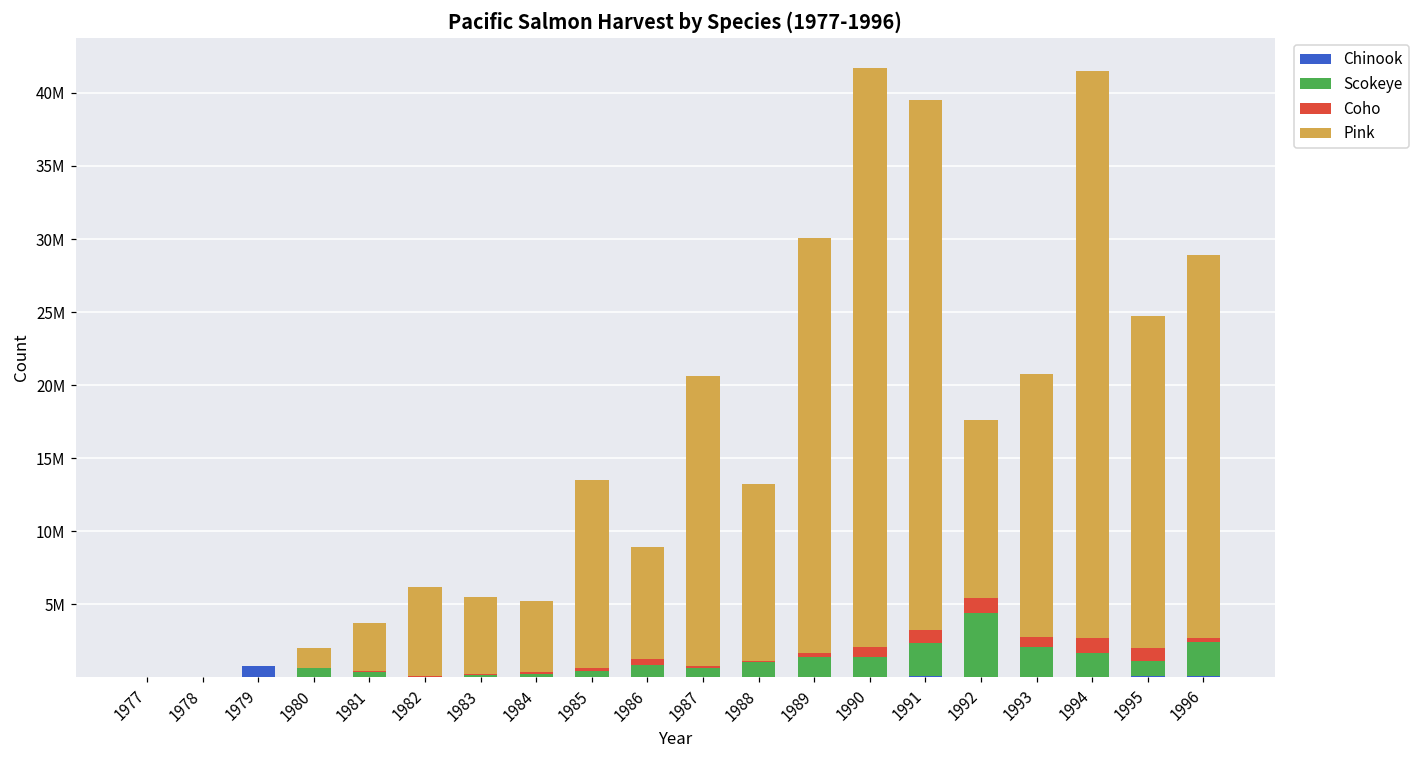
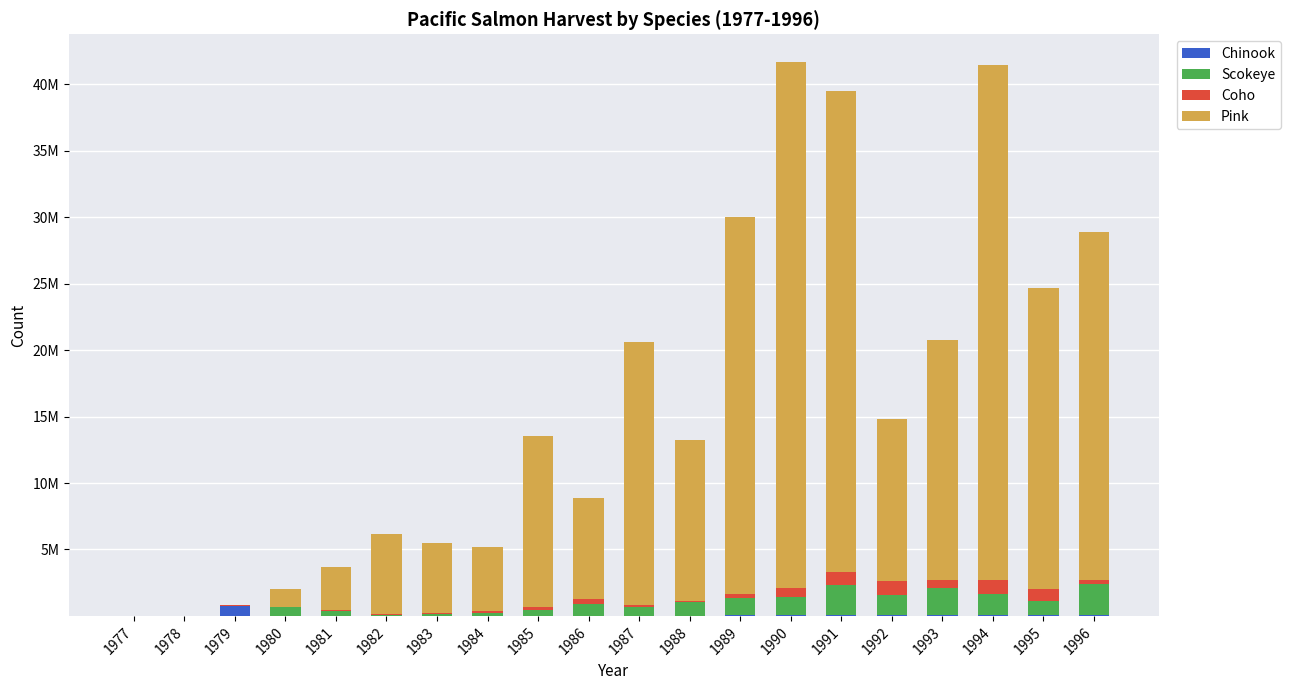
  {
    "Chinook": {
      "1977": 0,
      "1979": 800000
    },
    "Scokeye": {
      "1980": 600000,
      "1981": 400000,
      "1984": 200000,
      "1985": 400000,
      "1986": 900000,
      "1987": 600000,
      "1988": 1000000,
      "1989": 1300000,
      "1990": 1400000,
      "1991": 2300000,
-     "1992": 4300000,
+     "1992": 1500000,
      "1993": 2100000,
      "1994": 1600000,
      "1995": 1100000,
      "1996": 2300000
    },
    "Coho": {
      "1977": 0,
      "1978": 0,
      "1985": 200000,
      "1986": 400000,
      "1989": 300000,
      "1990": 700000,
      "1991": 900000,
      "1992": 1000000,
      "1993": 600000,
      "1994": 1000000,
      "1995": 800000,
      "1996": 300000
    },
    "Pink": {
      "1979": 0,
      "1980": 1400000,
      "1981": 3300000,
      "1982": 6100000,
      "1983": 5300000,
      "1984": 4800000,
      "1985": 12900000,
      "1986": 7600000,
      "1987": 19800000,
      "1988": 12100000,
      "1989": 28400000,
      "1990": 39600000,
      "1991": 36200000,
      "1992": 12200000,
      "1993": 18000000,
      "1994": 38800000,
      "1995": 22700000,
      "1996": 26200000
    }
  }
